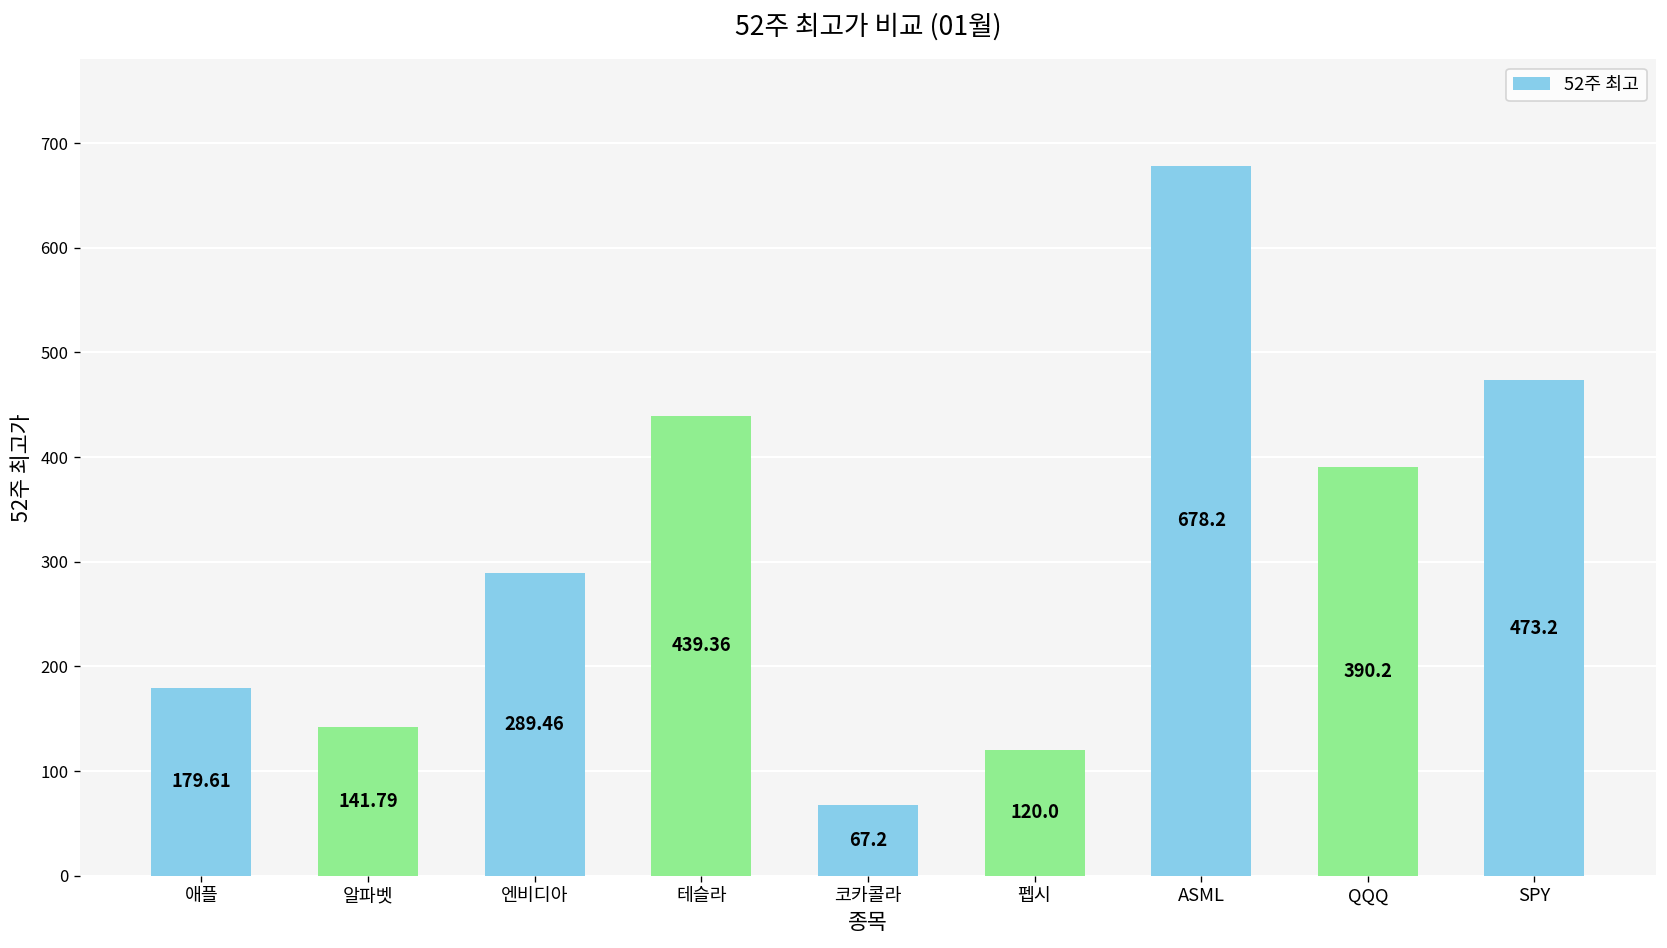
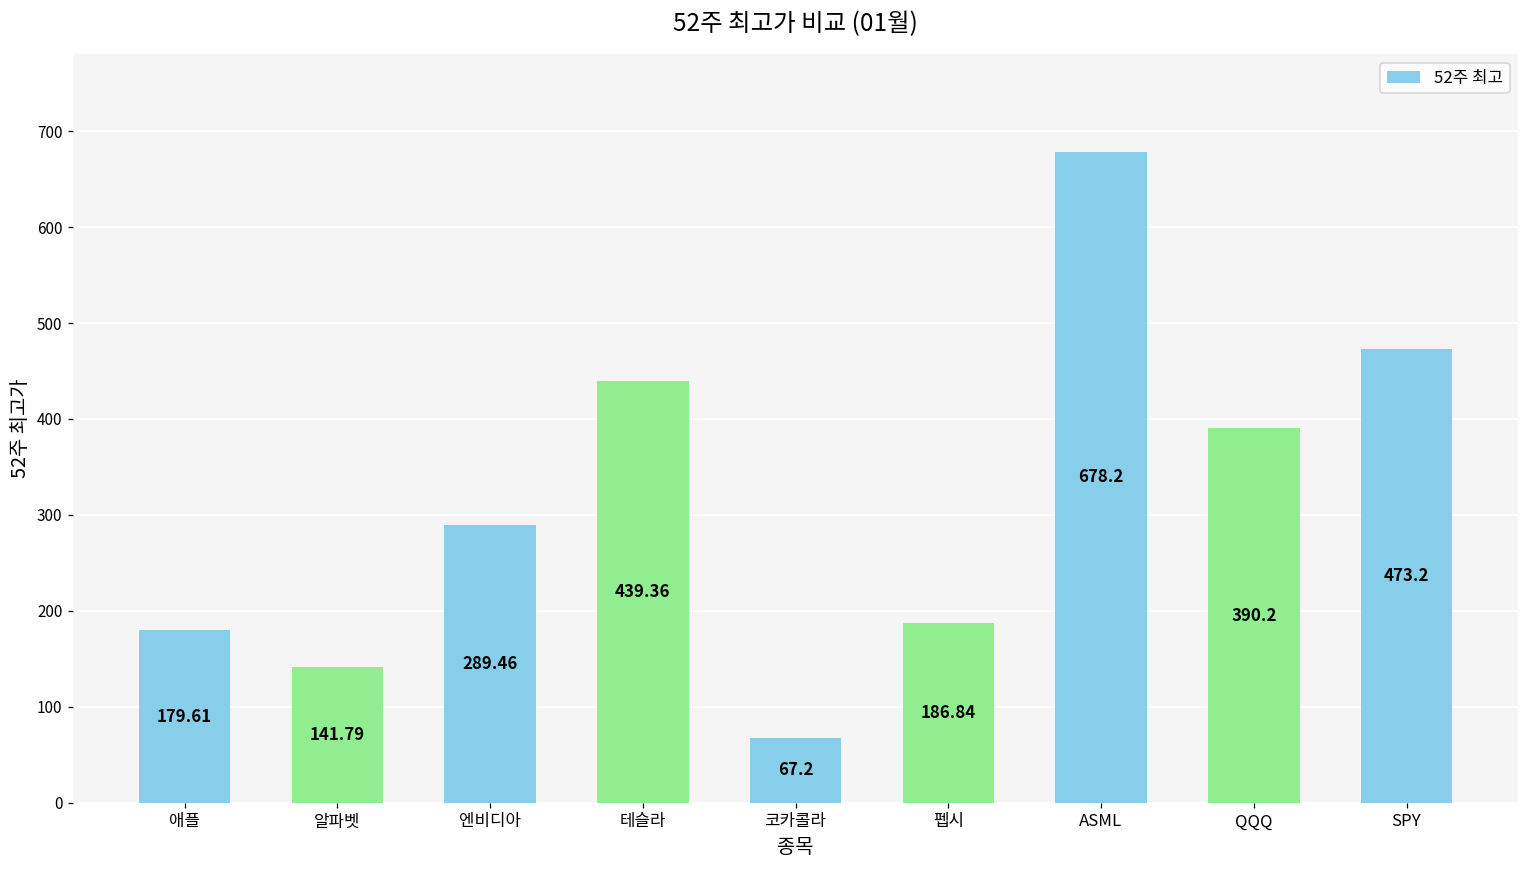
  {
    "애플": 179.61,
    "알파벳": 141.79,
    "엔비디아": 289.46,
    "테슬라": 439.36,
    "코카콜라": 67.2,
-   "펩시": 120.0,
+   "펩시": 186.84,
    "ASML": 678.2,
    "QQQ": 390.2,
    "SPY": 473.2
  }
